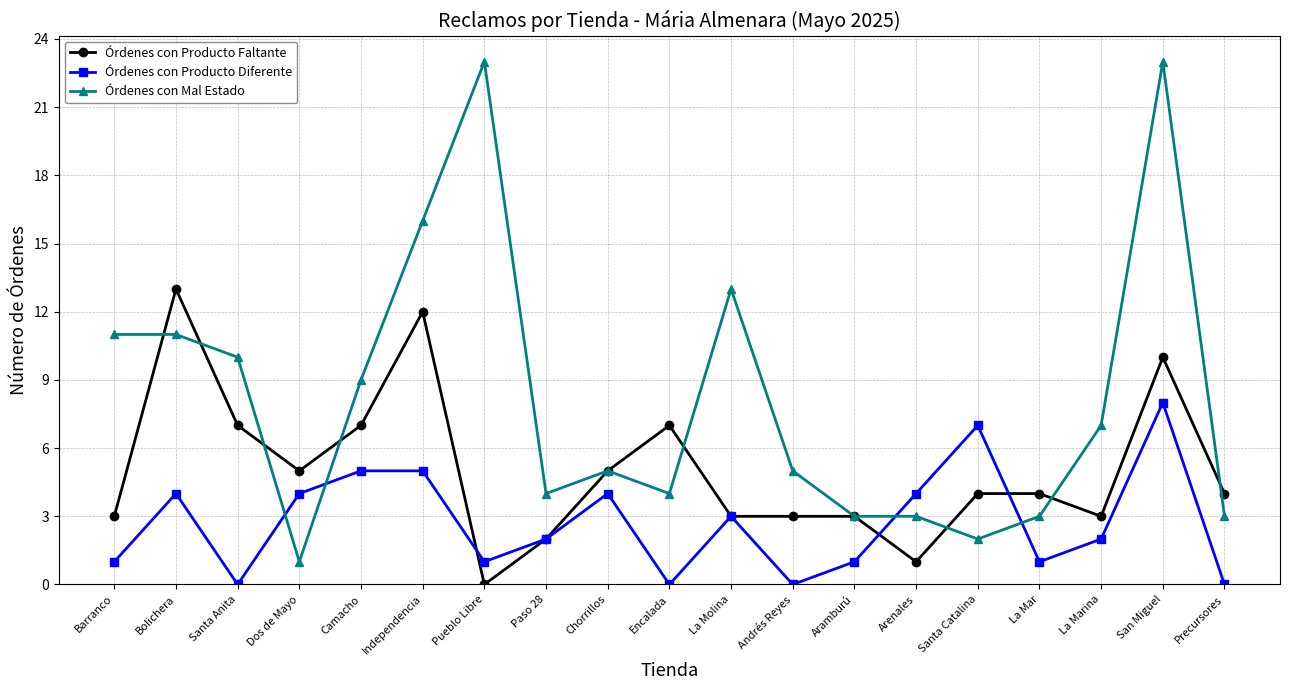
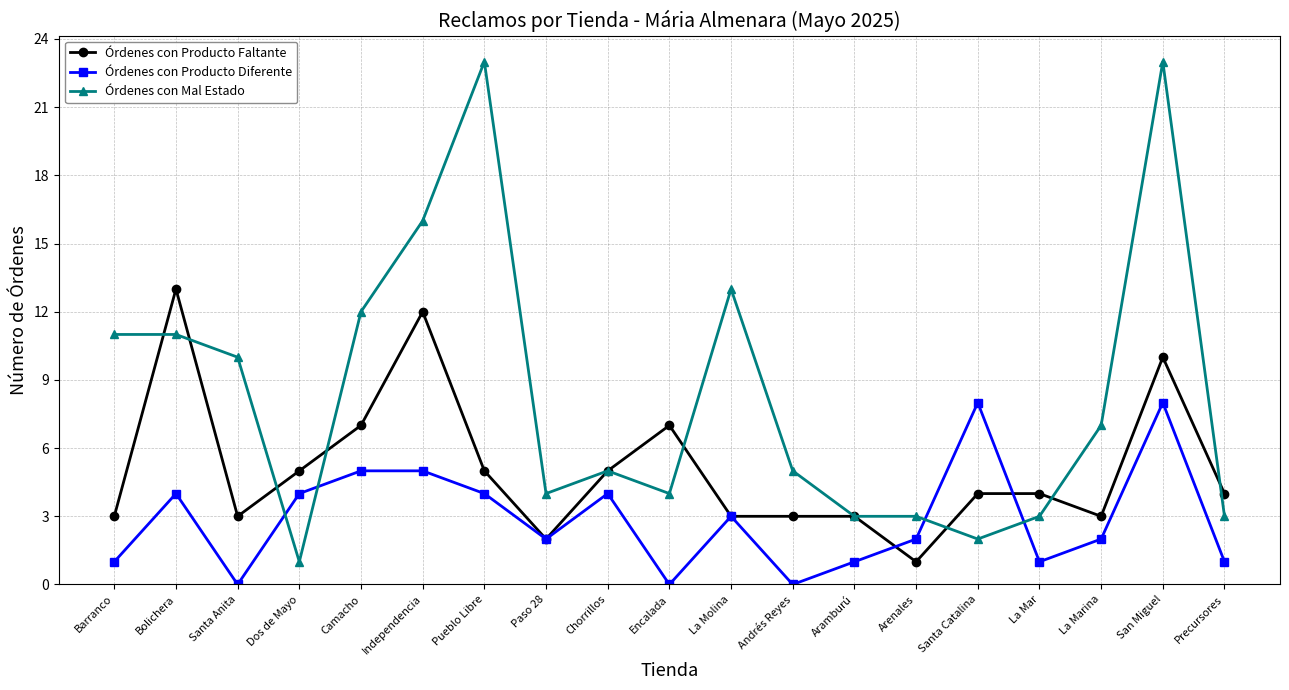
  {
    "Órdenes con Producto Faltante": {
      "Barranco": 3,
      "Bolichera": 13,
-     "Santa Anita": 7,
+     "Santa Anita": 3,
      "Dos de Mayo": 5,
      "Camacho": 7,
      "Independencia": 12,
-     "Pueblo Libre": 0,
+     "Pueblo Libre": 5,
      "Encalada": 7,
      "Andrés Reyes": 3,
      "Arenales": 1,
      "Santa Catalina": 4,
      "La Mar": 4,
      "La Marina": 3,
      "San Miguel": 10,
      "Precursores": 4
    },
    "Órdenes con Producto Diferente": {
      "Barranco": 1,
      "Bolichera": 4,
      "Santa Anita": 0,
      "Dos de Mayo": 4,
      "Camacho": 5,
      "Independencia": 5,
-     "Pueblo Libre": 1,
+     "Pueblo Libre": 4,
      "Chorrillos": 4,
      "Encalada": 0,
      "Andrés Reyes": 0,
      "Aramburú": 1,
-     "Arenales": 4,
-     "Santa Catalina": 7,
+     "Arenales": 2,
+     "Santa Catalina": 8,
      "La Mar": 1,
      "La Marina": 2,
      "San Miguel": 8,
-     "Precursores": 0
+     "Precursores": 1
    },
    "Órdenes con Mal Estado": {
      "Barranco": 11,
      "Bolichera": 11,
      "Santa Anita": 10,
      "Dos de Mayo": 1,
-     "Camacho": 9,
+     "Camacho": 12,
      "Independencia": 16,
      "Pueblo Libre": 23,
      "Paso 28": 4,
      "Encalada": 4,
      "La Molina": 13,
      "Andrés Reyes": 5,
      "Arenales": 3,
      "Santa Catalina": 2,
      "La Mar": 3,
      "La Marina": 7,
      "San Miguel": 23,
      "Precursores": 3
    }
  }
